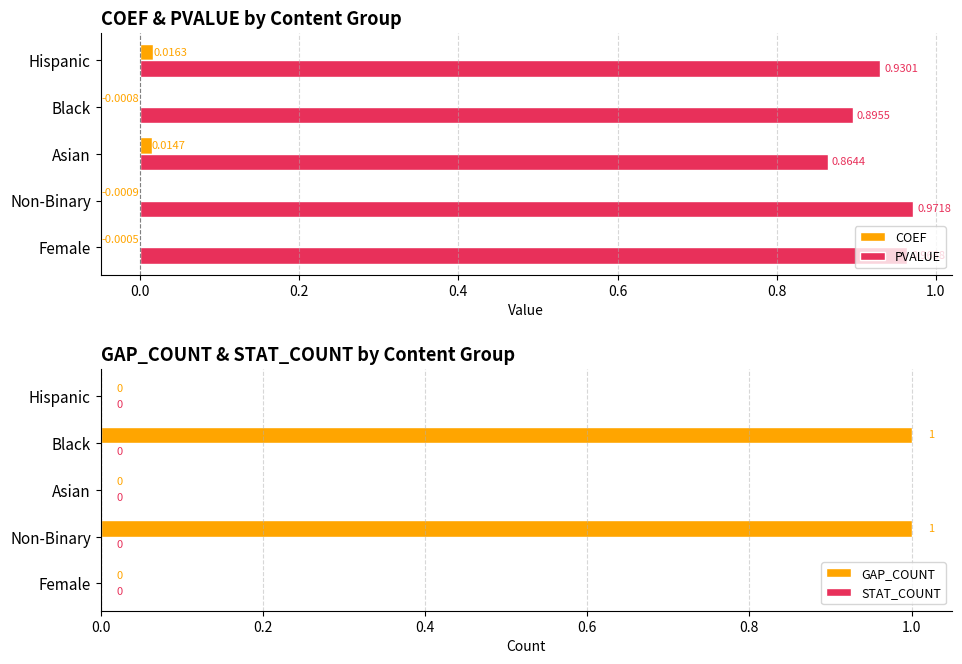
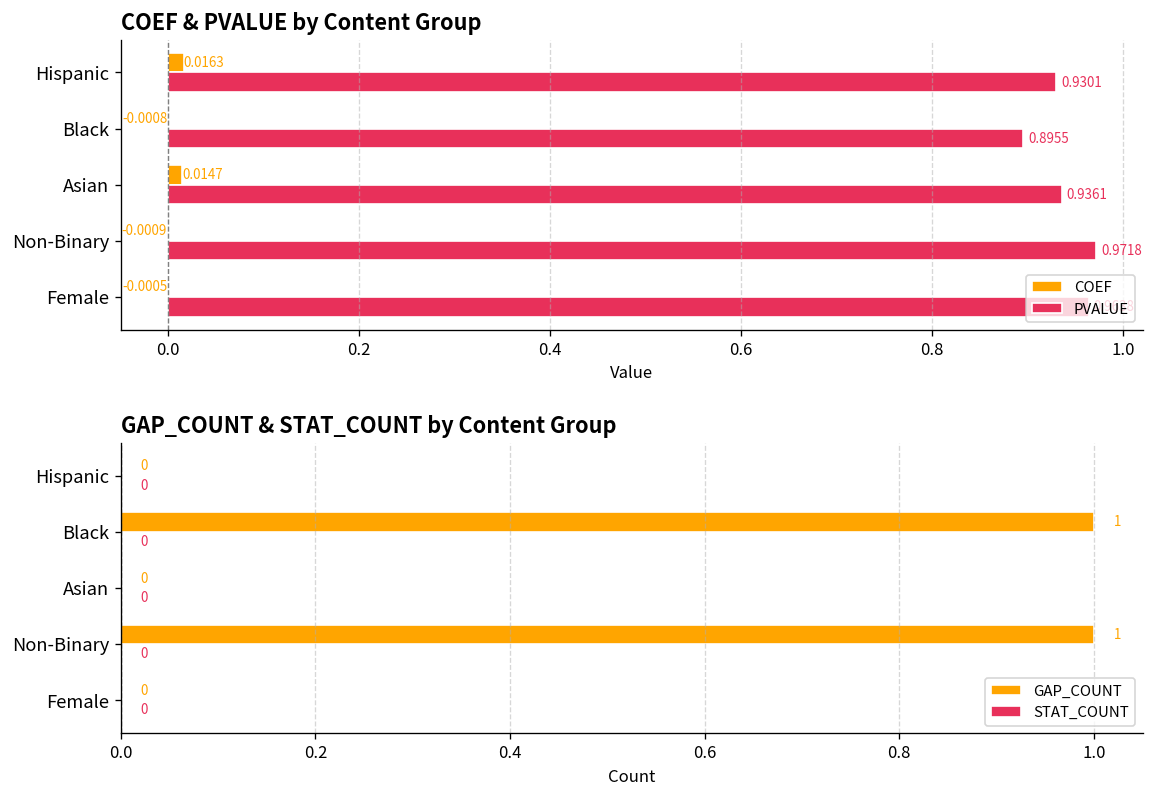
  {
    "COEF & PVALUE by Content Group": {
      "COEF": {
        "Hispanic": 0.0163,
        "Black": -0.0008,
        "Asian": 0.0147,
        "Non-Binary": -0.0009,
        "Female": -0.0005
      },
      "PVALUE": {
        "Hispanic": 0.9301,
        "Black": 0.8955,
-       "Asian": 0.8644,
+       "Asian": 0.9361,
        "Non-Binary": 0.9718
      }
    },
    "GAP_COUNT & STAT_COUNT by Content Group": {
      "GAP_COUNT": {
        "Hispanic": 0,
        "Black": 1,
        "Asian": 0,
        "Non-Binary": 1,
        "Female": 0
      },
      "STAT_COUNT": {
        "Hispanic": 0,
        "Black": 0,
        "Asian": 0,
        "Non-Binary": 0,
        "Female": 0
      }
    }
  }
